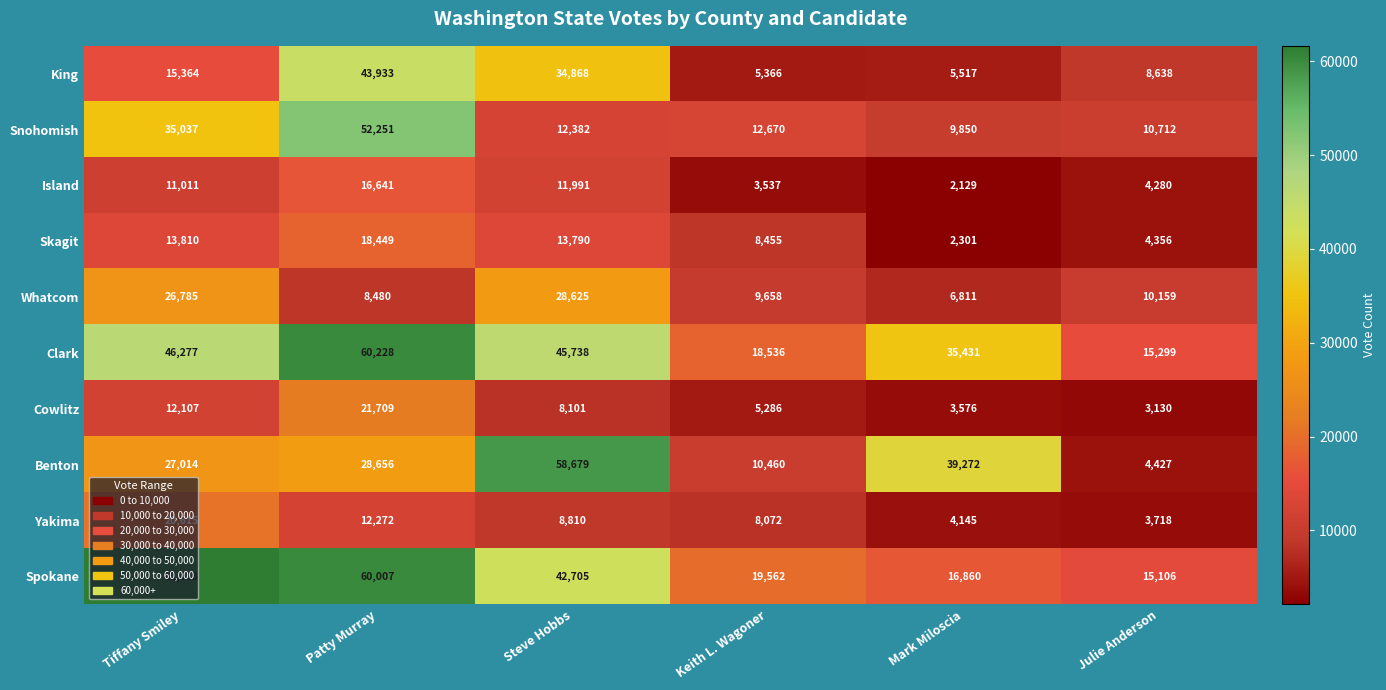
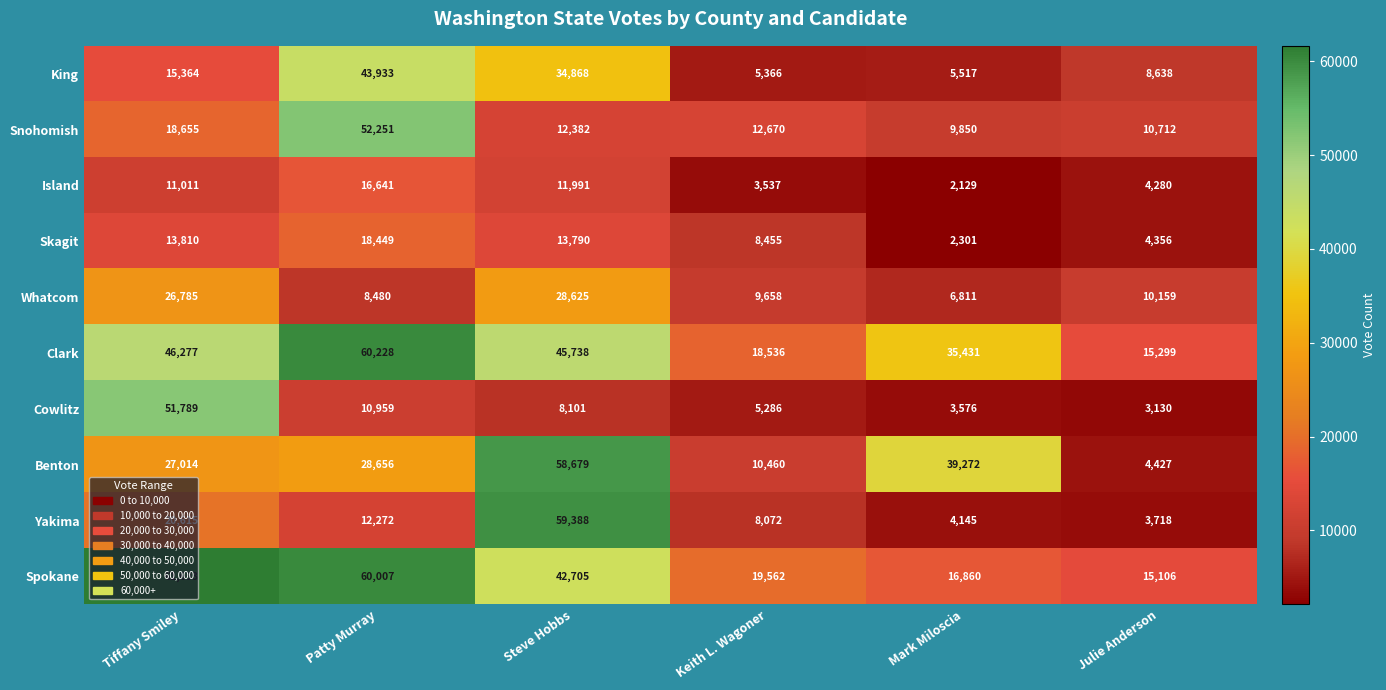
  {
    "King": {
      "Tiffany Smiley": "15,364",
      "Patty Murray": "43,933",
      "Steve Hobbs": "34,868",
      "Keith L. Wagoner": "5,366",
      "Mark Miloscia": "5,517",
      "Julie Anderson": "8,638"
    },
    "Snohomish": {
-     "Tiffany Smiley": "35,037",
+     "Tiffany Smiley": "18,655",
      "Patty Murray": "52,251",
      "Steve Hobbs": "12,382",
      "Keith L. Wagoner": "12,670",
      "Mark Miloscia": "9,850",
      "Julie Anderson": "10,712"
    },
    "Island": {
      "Tiffany Smiley": "11,011",
      "Patty Murray": "16,641",
      "Steve Hobbs": "11,991",
      "Keith L. Wagoner": "3,537",
      "Mark Miloscia": "2,129",
      "Julie Anderson": "4,280"
    },
    "Skagit": {
      "Tiffany Smiley": "13,810",
      "Patty Murray": "18,449",
      "Steve Hobbs": "13,790",
      "Keith L. Wagoner": "8,455",
      "Mark Miloscia": "2,301",
      "Julie Anderson": "4,356"
    },
    "Whatcom": {
      "Tiffany Smiley": "26,785",
      "Patty Murray": "8,480",
      "Steve Hobbs": "28,625",
      "Keith L. Wagoner": "9,658",
      "Mark Miloscia": "6,811",
      "Julie Anderson": "10,159"
    },
    "Clark": {
      "Tiffany Smiley": "46,277",
      "Patty Murray": "60,228",
      "Steve Hobbs": "45,738",
      "Keith L. Wagoner": "18,536",
      "Mark Miloscia": "35,431",
      "Julie Anderson": "15,299"
    },
    "Cowlitz": {
-     "Tiffany Smiley": "12,107",
-     "Patty Murray": "21,709",
+     "Tiffany Smiley": "51,789",
+     "Patty Murray": "10,959",
      "Steve Hobbs": "8,101",
      "Keith L. Wagoner": "5,286",
      "Mark Miloscia": "3,576",
      "Julie Anderson": "3,130"
    },
    "Benton": {
      "Tiffany Smiley": "27,014",
      "Patty Murray": "28,656",
      "Steve Hobbs": "58,679",
      "Keith L. Wagoner": "10,460",
      "Mark Miloscia": "39,272",
      "Julie Anderson": "4,427"
    },
    "Yakima": {
      "Patty Murray": "12,272",
-     "Steve Hobbs": "8,810",
+     "Steve Hobbs": "59,388",
      "Keith L. Wagoner": "8,072",
      "Mark Miloscia": "4,145",
      "Julie Anderson": "3,718"
    },
    "Spokane": {
      "Patty Murray": "60,007",
      "Steve Hobbs": "42,705",
      "Keith L. Wagoner": "19,562",
      "Mark Miloscia": "16,860",
      "Julie Anderson": "15,106"
    }
  }
